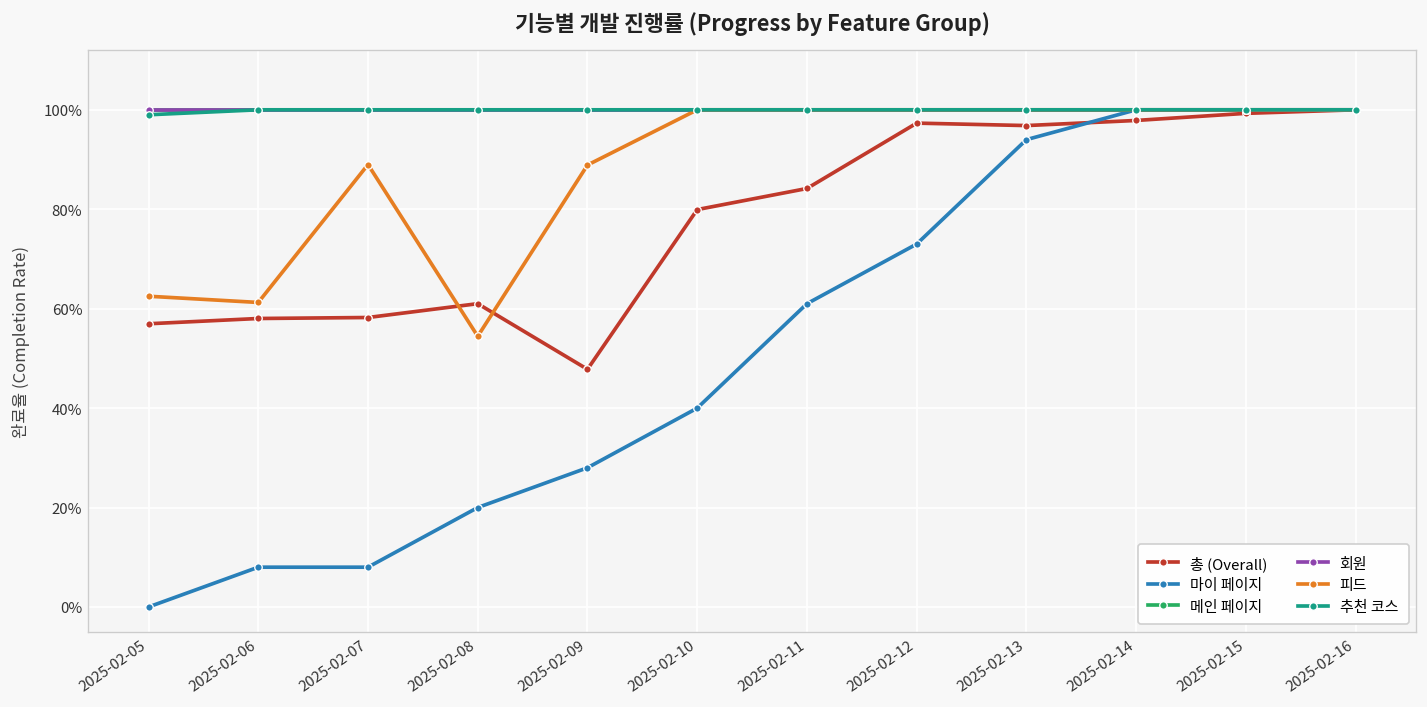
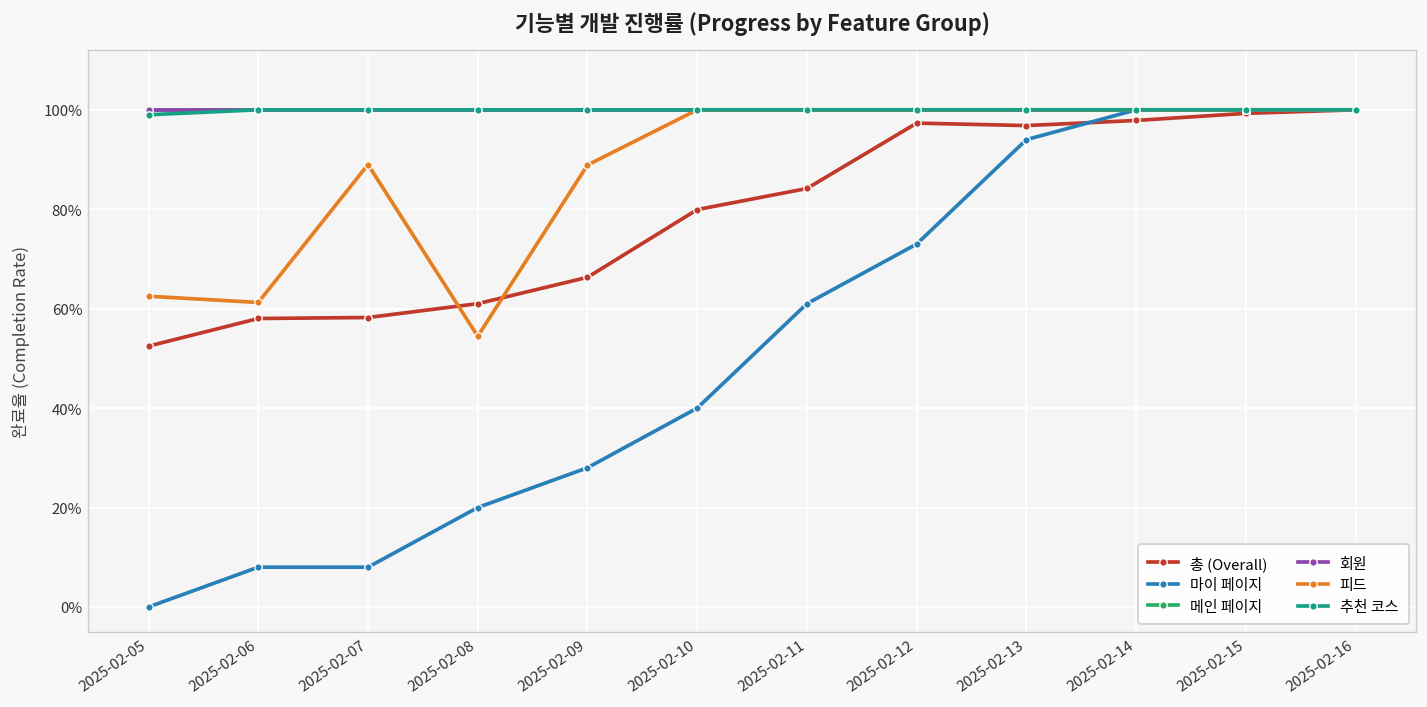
  {
    "총 (Overall)": {
-     "2025-02-05": "57%",
+     "2025-02-05": "52%",
      "2025-02-06": "58%",
      "2025-02-07": "58%",
      "2025-02-08": "61%",
-     "2025-02-09": "48%",
+     "2025-02-09": "66%",
      "2025-02-10": "80%",
      "2025-02-11": "84%",
      "2025-02-12": "97%",
      "2025-02-13": "97%",
      "2025-02-14": "98%",
      "2025-02-15": "99%"
    },
    "마이 페이지": {
      "2025-02-05": "0%",
      "2025-02-06": "8%",
      "2025-02-07": "8%",
      "2025-02-08": "20%",
      "2025-02-09": "28%",
      "2025-02-10": "40%",
      "2025-02-11": "61%",
      "2025-02-12": "73%",
      "2025-02-13": "94%"
    },
    "회원": {
      "2025-02-05": "100%"
    },
    "피드": {
      "2025-02-05": "63%",
      "2025-02-06": "61%",
      "2025-02-07": "89%",
      "2025-02-08": "54%",
      "2025-02-09": "89%"
    },
    "추천 코스": {
      "2025-02-05": "99%"
    }
  }
